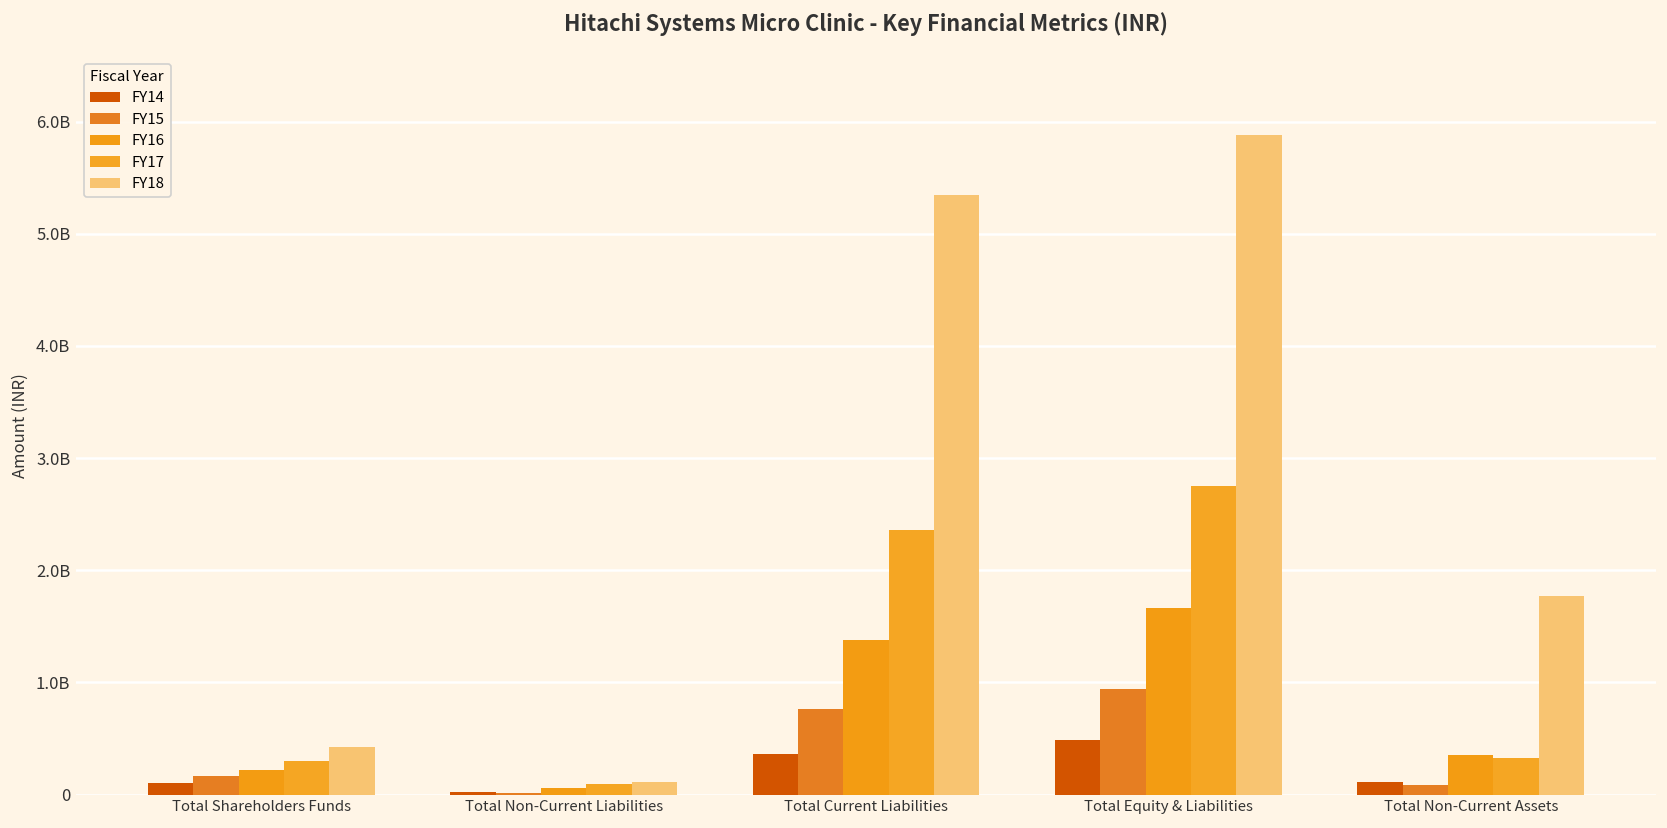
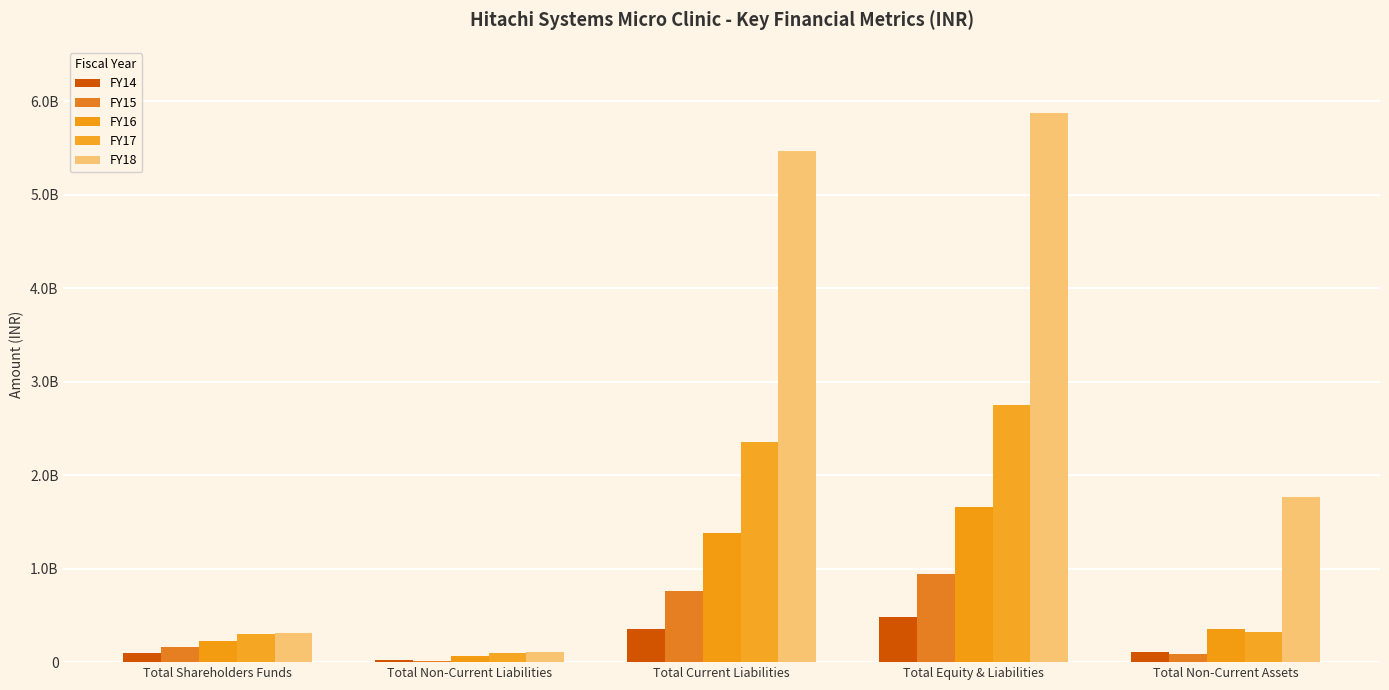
  {
    "FY18": {
-     "Total Shareholders Funds": 400000000,
+     "Total Shareholders Funds": 300000000,
      "Total Non-Current Liabilities": 100000000,
-     "Total Current Liabilities": 5400000000,
+     "Total Current Liabilities": 5500000000,
      "Total Equity & Liabilities": 5900000000,
      "Total Non-Current Assets": 1800000000
    }
  }
